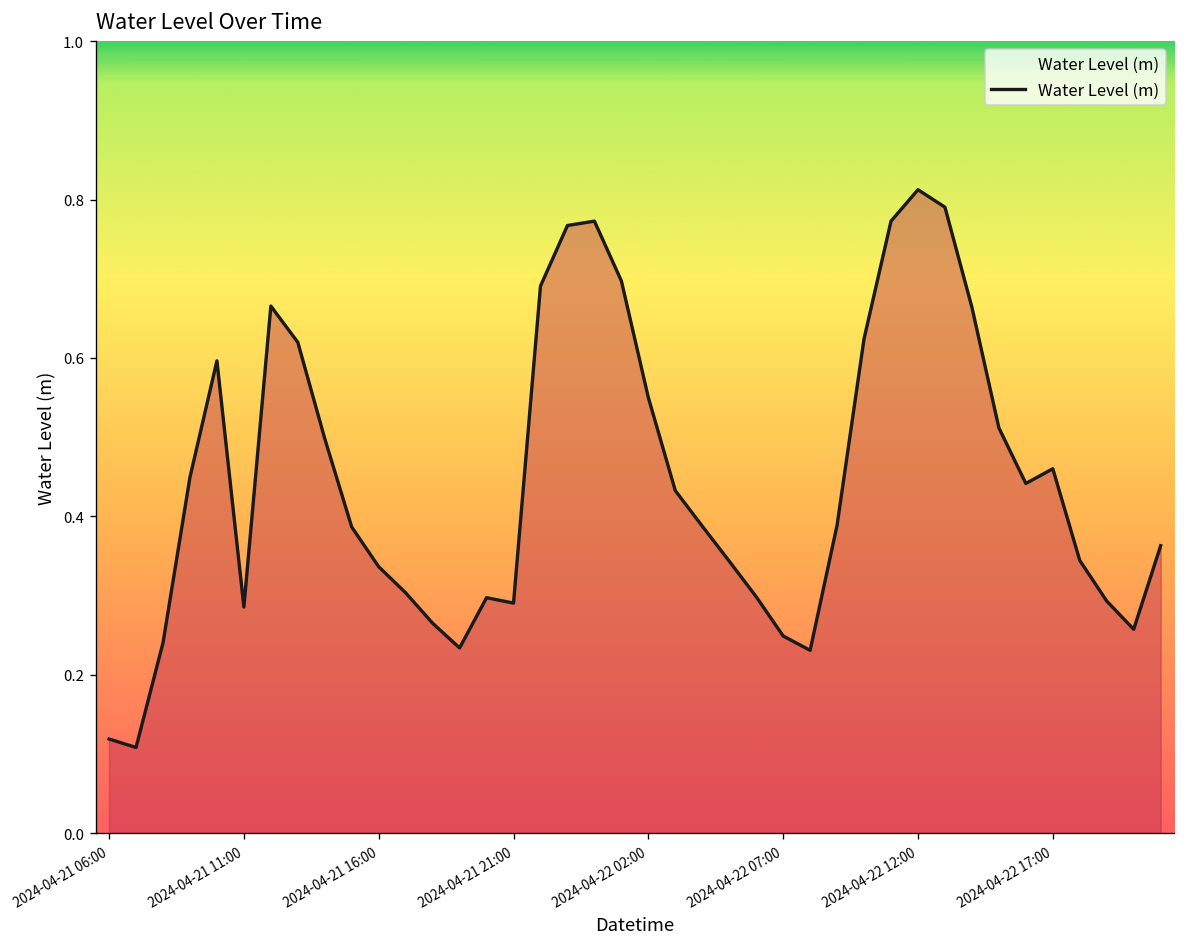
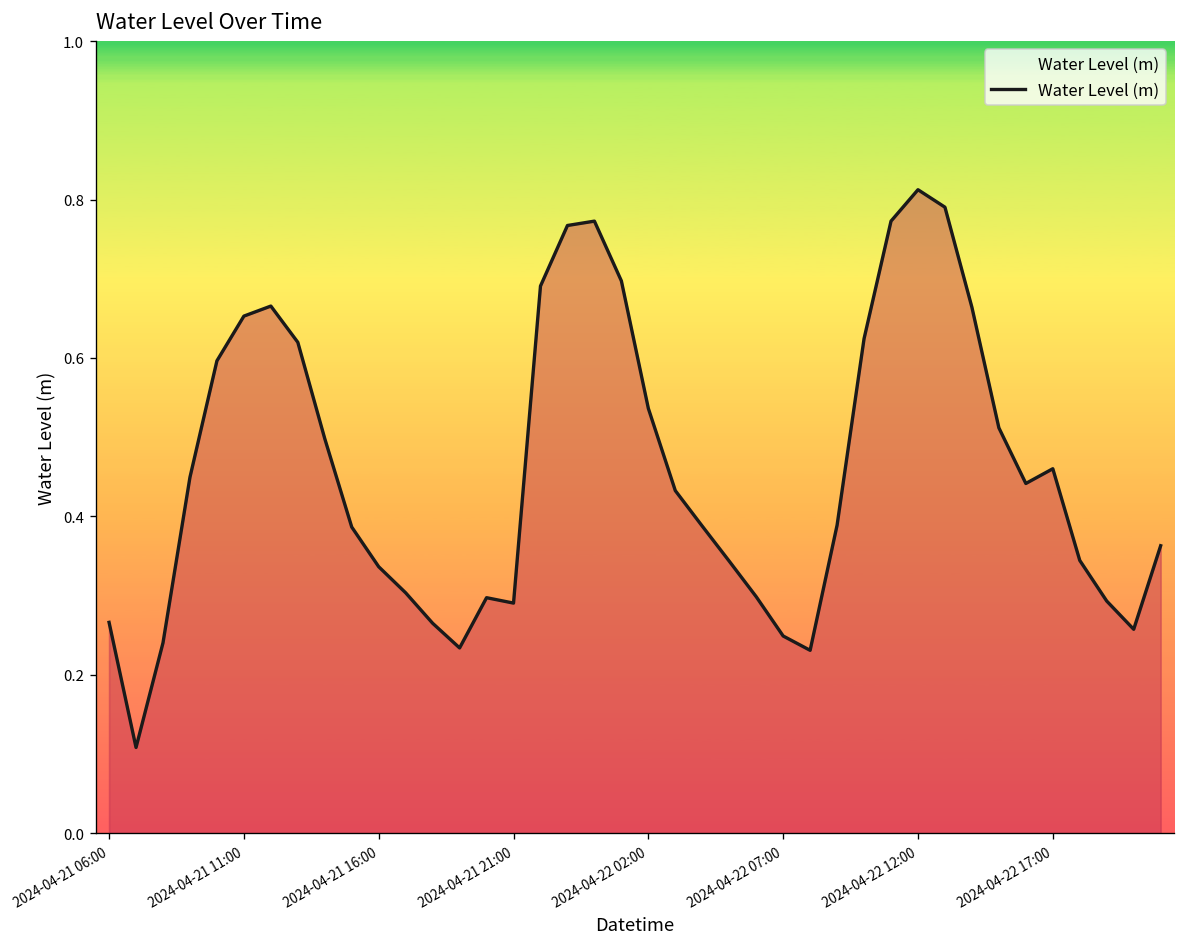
  {
-   "2024-04-21 06:00": 0.12,
-   "2024-04-21 11:00": 0.29,
+   "2024-04-21 06:00": 0.27,
+   "2024-04-21 11:00": 0.65,
    "2024-04-21 16:00": 0.34,
    "2024-04-21 21:00": 0.29,
-   "2024-04-22 02:00": 0.55,
+   "2024-04-22 02:00": 0.54,
    "2024-04-22 07:00": 0.25,
    "2024-04-22 12:00": 0.81,
    "2024-04-22 17:00": 0.46
  }
